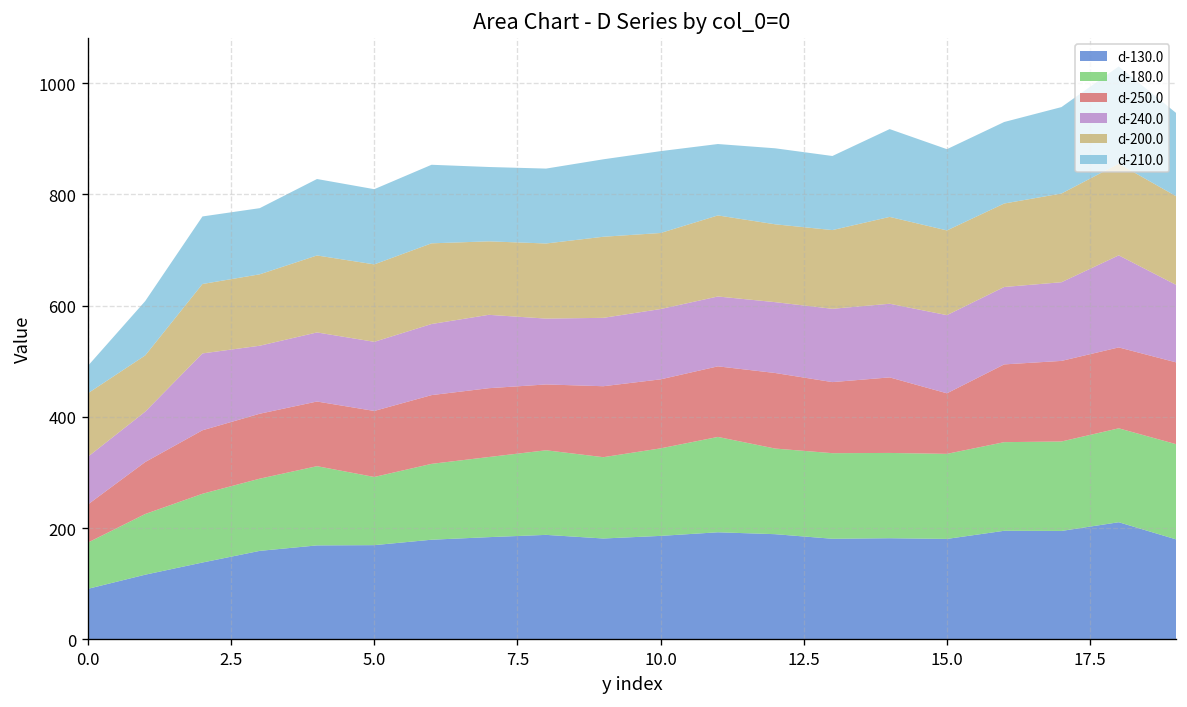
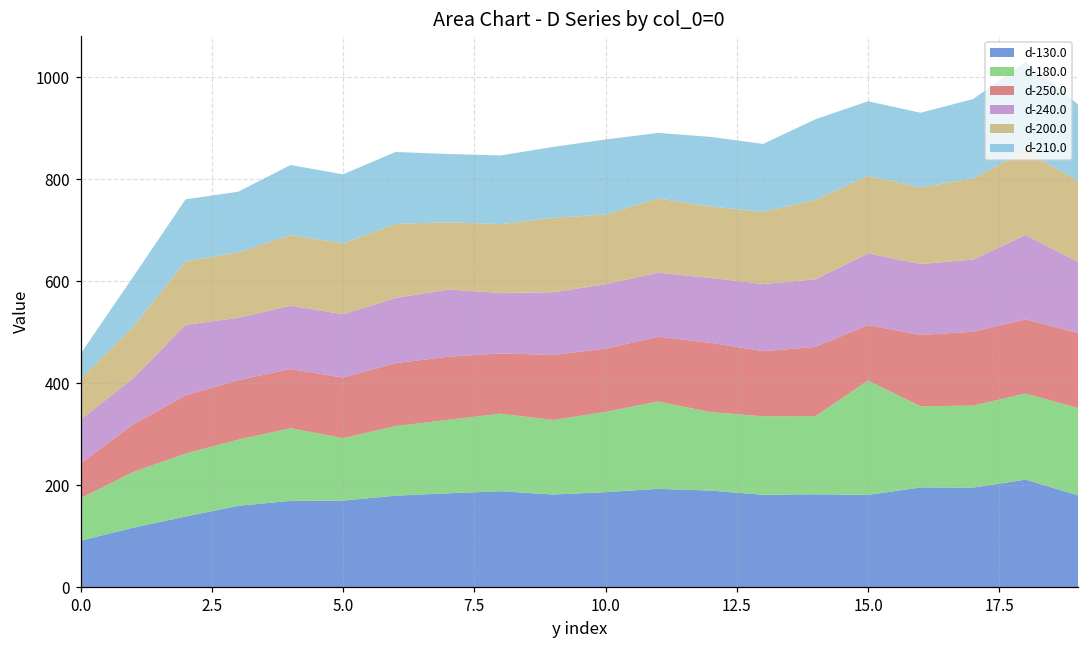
  {
    "d-130.0": {
      "0.0": 90,
      "5.0": 170,
      "10.0": 190,
      "15.0": 180
    },
    "d-180.0": {
      "0.0": 80,
      "5.0": 120,
      "10.0": 160,
-     "15.0": 150
+     "15.0": 220
    },
    "d-250.0": {
      "0.0": 70,
      "5.0": 120,
      "10.0": 120,
      "15.0": 110
    },
    "d-240.0": {
      "0.0": 90,
      "5.0": 120,
      "10.0": 130,
      "15.0": 140
    },
    "d-200.0": {
-     "0.0": 110,
+     "0.0": 80,
      "5.0": 140,
      "10.0": 140,
      "15.0": 150
    },
    "d-210.0": {
      "0.0": 50,
      "5.0": 140,
      "10.0": 150,
      "15.0": 150
    }
  }
